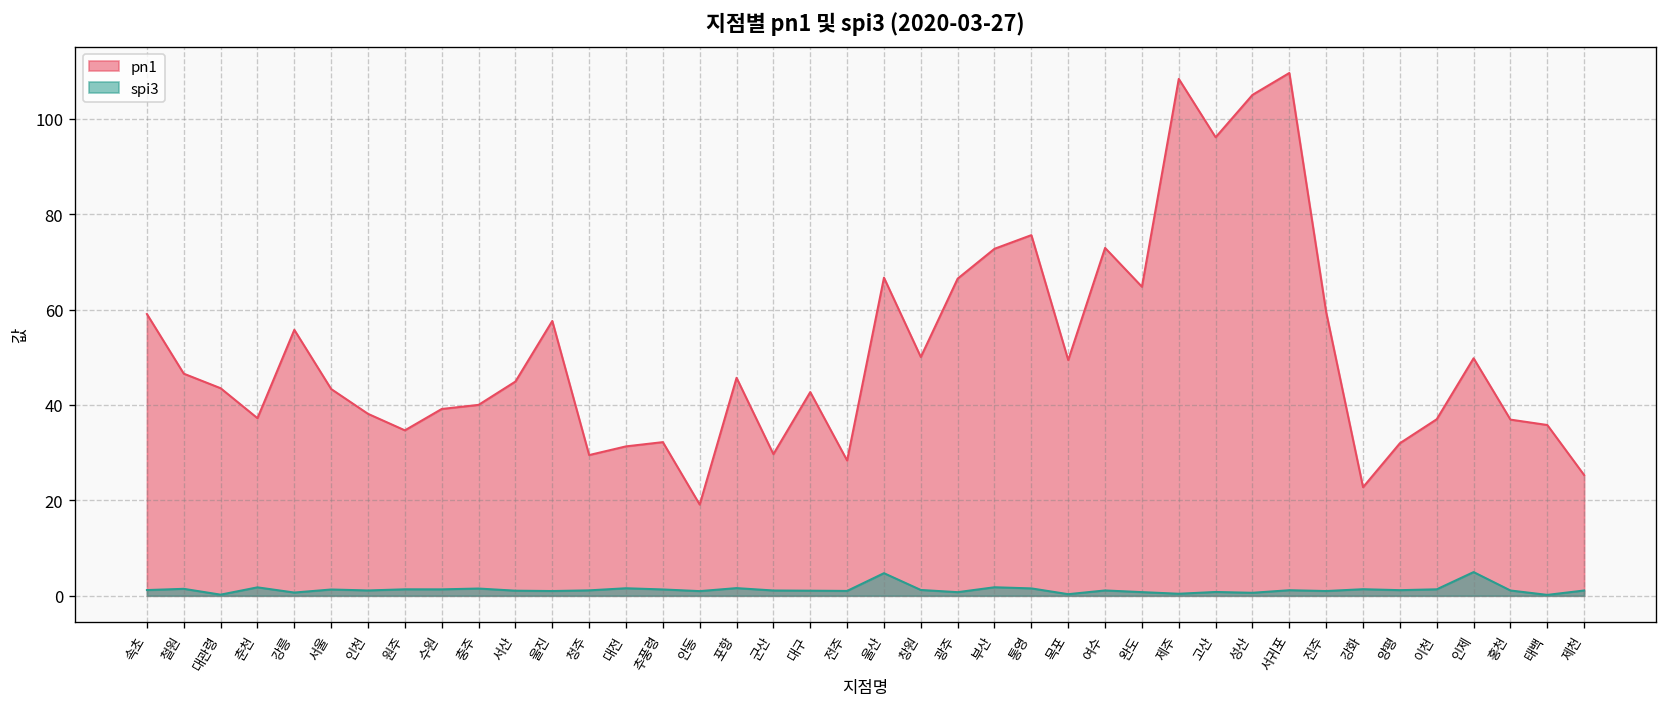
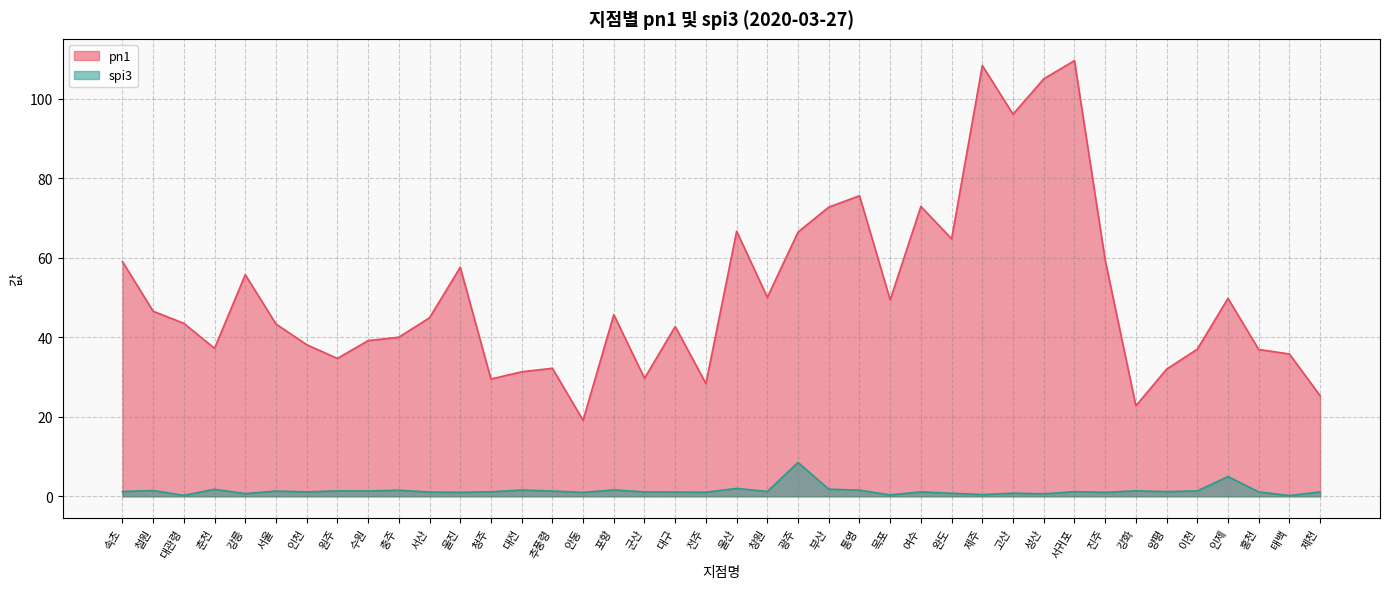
  {
    "pn1": {
      "속초": 59,
      "철원": 47,
      "대관령": 44,
      "춘천": 37,
      "강릉": 56,
      "서울": 43,
      "인천": 38,
      "원주": 35,
      "수원": 39,
      "충주": 40,
      "서산": 45,
      "울진": 58,
      "청주": 30,
      "대전": 31,
      "추풍령": 32,
      "안동": 19,
      "포항": 46,
      "군산": 30,
      "대구": 43,
      "전주": 28,
      "울산": 67,
      "창원": 50,
      "광주": 66,
      "부산": 73,
      "통영": 76,
      "목포": 49,
      "여수": 73,
      "완도": 65,
      "제주": 108,
      "고산": 96,
      "성산": 105,
      "서귀포": 110,
      "진주": 59,
      "강화": 23,
      "양평": 32,
      "이천": 37,
      "인제": 50,
      "홍천": 37,
      "태백": 36,
      "제천": 25
    },
    "spi3": {
      "속초": 1,
      "철원": 1,
      "대관령": 0,
      "춘천": 2,
      "강릉": 1,
      "서울": 1,
      "인천": 1,
      "원주": 1,
      "수원": 1,
      "충주": 2,
      "서산": 1,
      "울진": 1,
      "청주": 1,
      "대전": 2,
      "추풍령": 1,
      "안동": 1,
      "포항": 2,
      "군산": 1,
      "대구": 1,
      "전주": 1,
-     "울산": 5,
+     "울산": 2,
      "창원": 1,
-     "광주": 1,
+     "광주": 9,
      "부산": 2,
      "통영": 2,
      "목포": 0,
      "여수": 1,
      "완도": 1,
      "제주": 0,
      "고산": 1,
      "성산": 1,
      "서귀포": 1,
      "진주": 1,
      "강화": 1,
      "양평": 1,
      "이천": 1,
      "인제": 5,
      "홍천": 1,
      "태백": 0,
      "제천": 1
    }
  }
